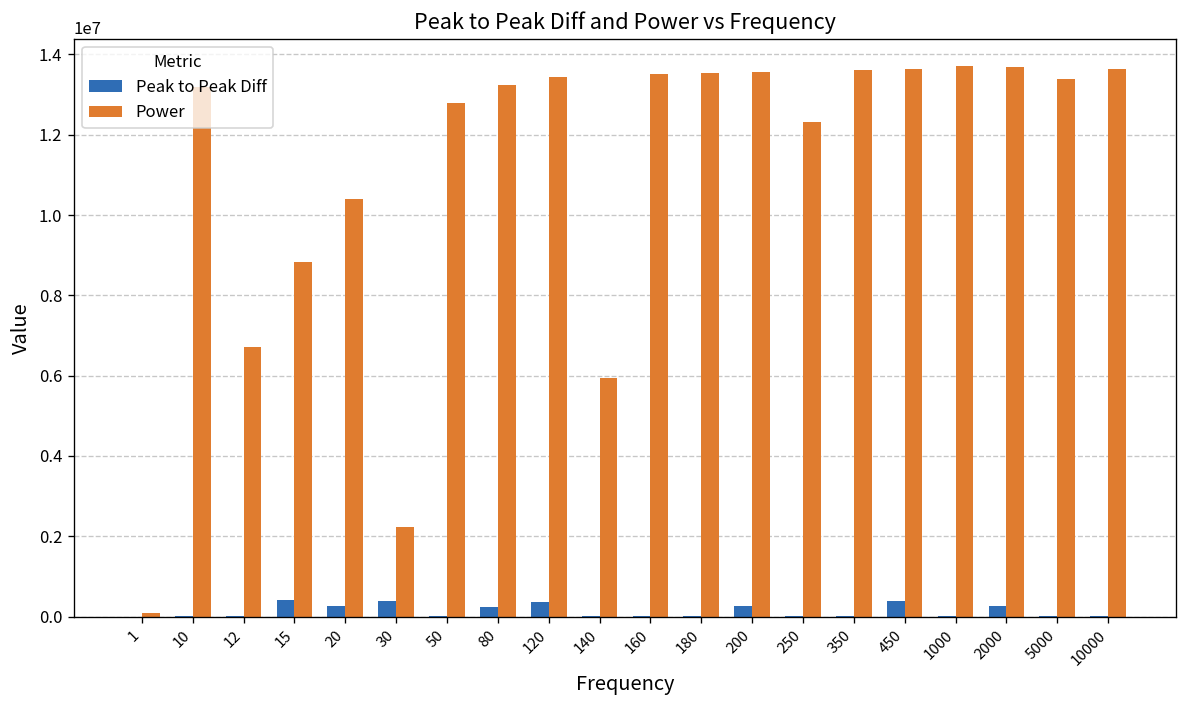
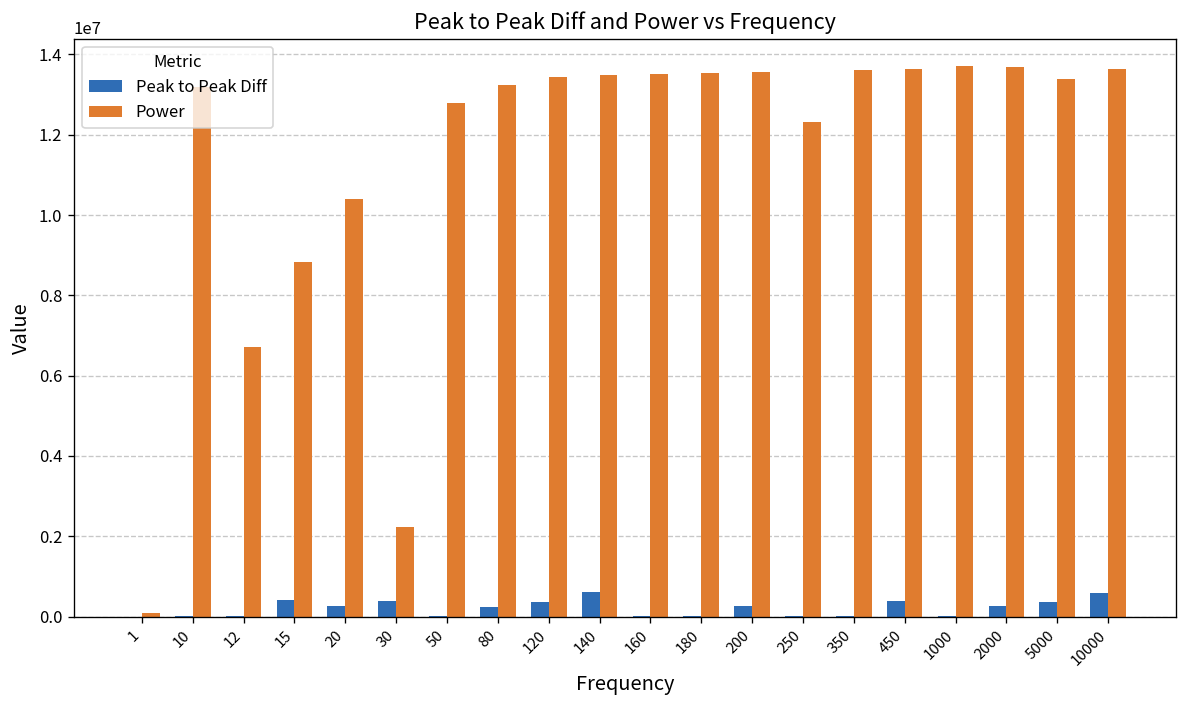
  {
    "Peak to Peak Diff": {
      "15": 400000,
      "20": 300000,
      "30": 400000,
      "80": 200000,
      "120": 400000,
-     "140": 0,
+     "140": 600000,
      "200": 300000,
      "450": 400000,
      "2000": 300000,
-     "5000": 0,
-     "10000": 0
+     "5000": 400000,
+     "10000": 600000
    },
    "Power": {
      "1": 100000,
      "12": 6700000,
      "15": 8800000,
      "20": 10400000,
      "30": 2200000,
      "50": 12800000,
      "80": 13200000,
      "120": 13400000,
-     "140": 5900000,
+     "140": 13500000,
      "160": 13500000,
      "180": 13500000,
      "200": 13600000,
      "250": 12300000,
      "350": 13600000,
      "450": 13600000,
      "1000": 13700000,
      "2000": 13700000,
      "5000": 13400000,
      "10000": 13600000
    }
  }
